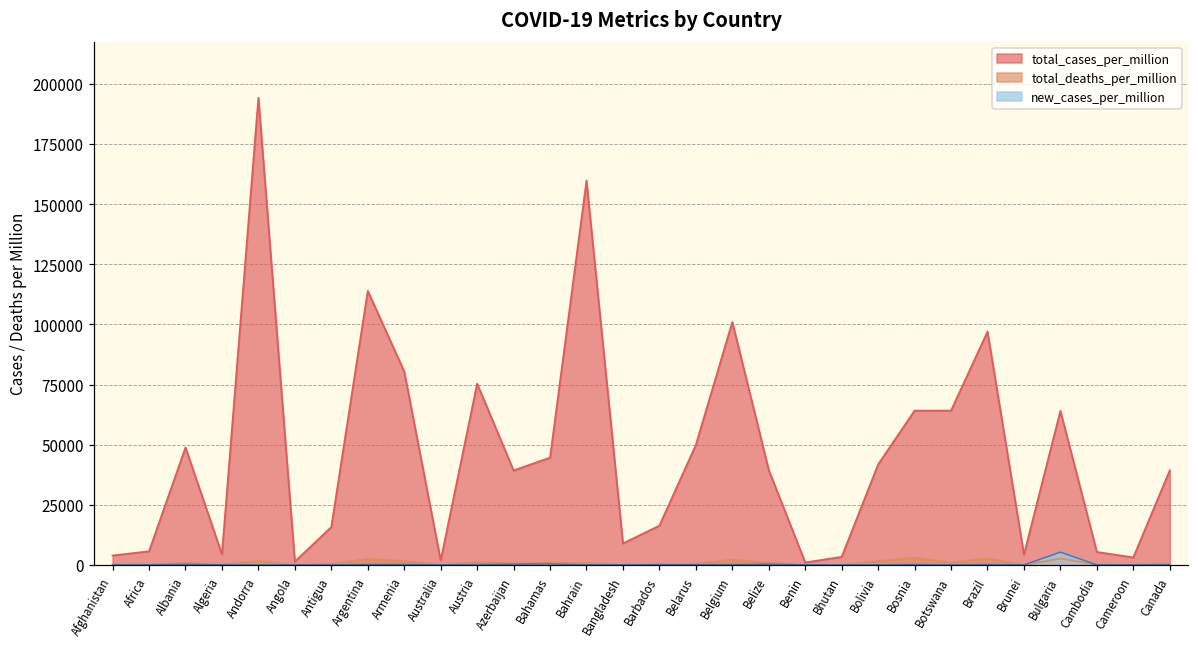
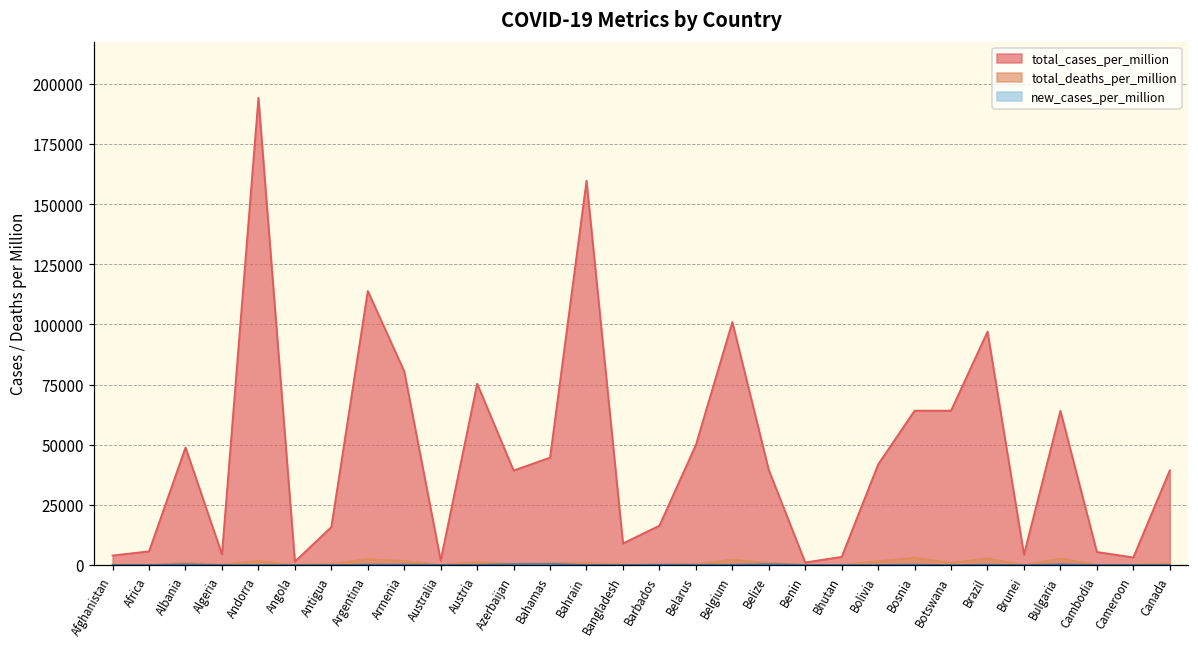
  {
    "new_cases_per_million": {
      "Andorra": 0,
      "Argentina": 0,
      "Armenia": 0,
      "Belgium": 0,
      "Bolivia": 0,
      "Bosnia": 0,
      "Brazil": 0,
-     "Bulgaria": 5000
+     "Bulgaria": 0
    }
  }
